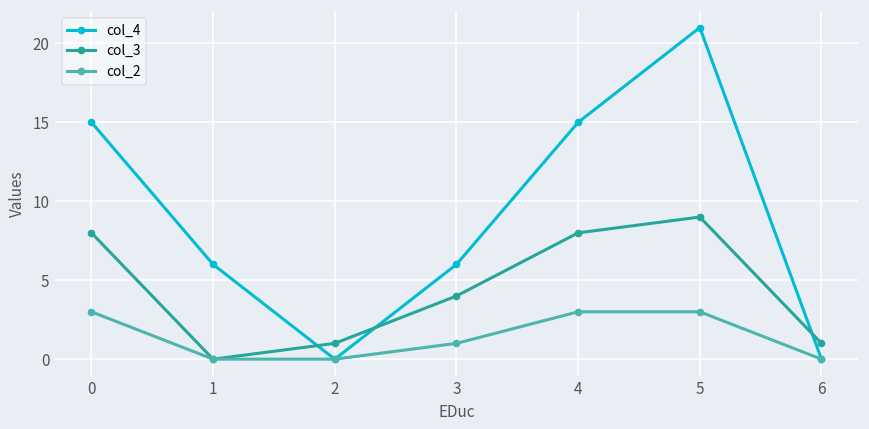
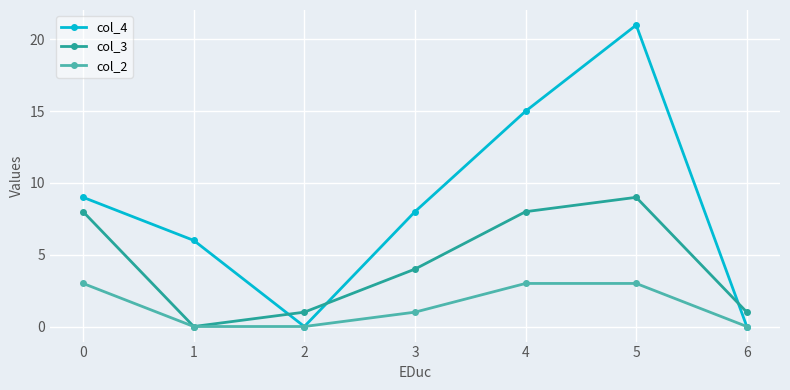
  {
    "col_4": {
-     "0": 15,
+     "0": 9,
      "1": 6,
-     "3": 6,
+     "3": 8,
      "4": 15,
      "5": 21
    }
  }
